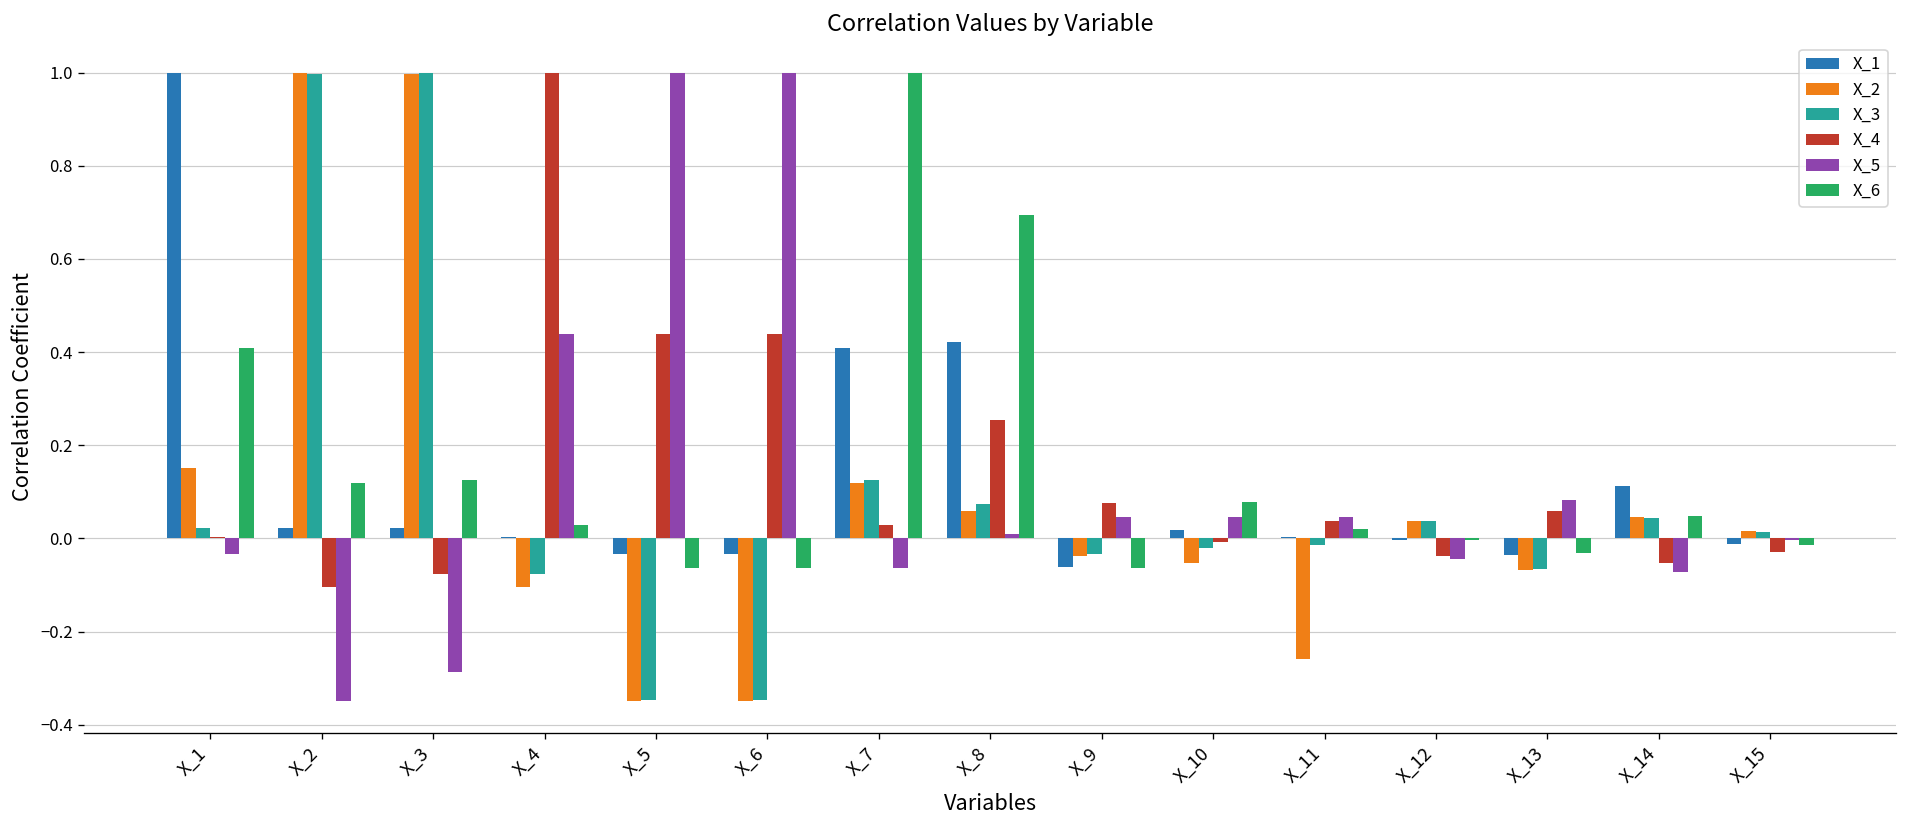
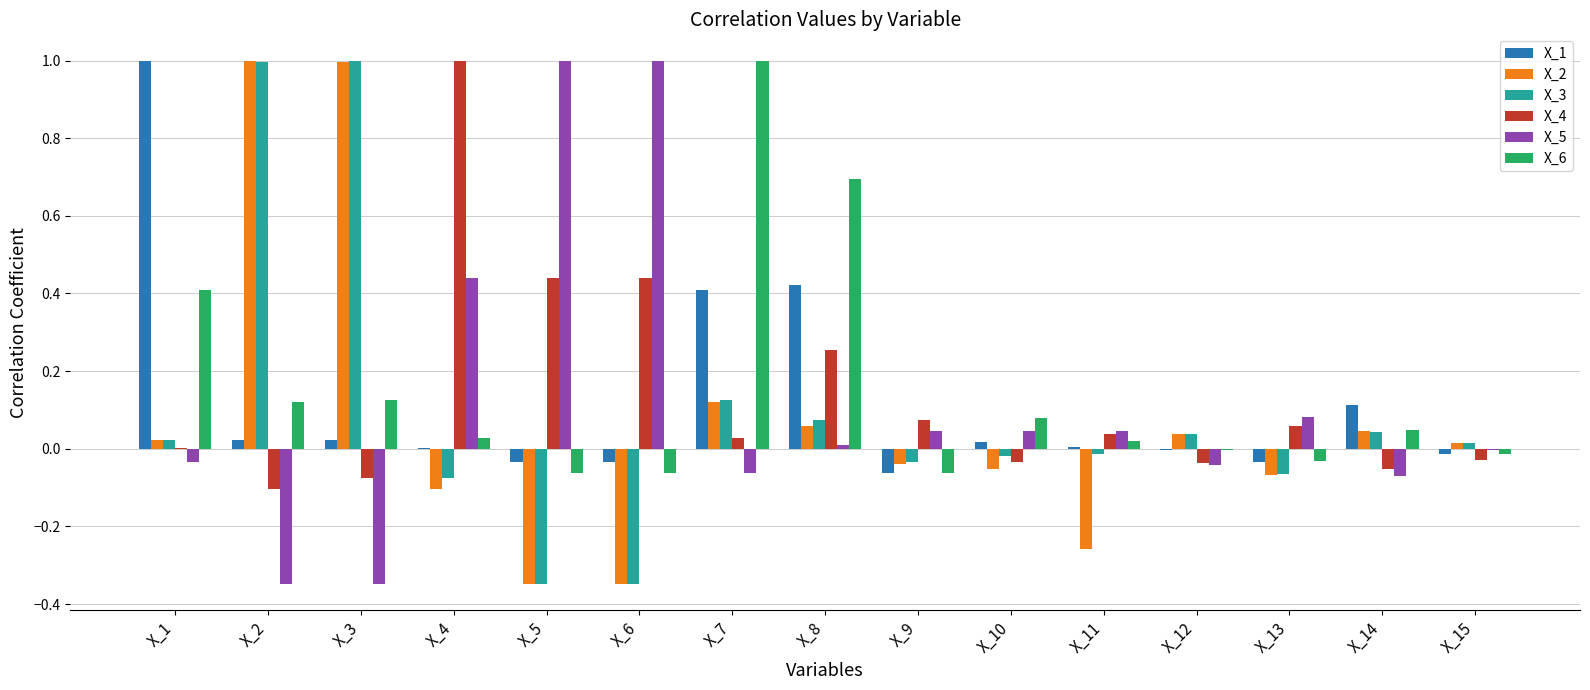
  {
    "X_2": {
-     "X_1": 0.15,
+     "X_1": 0.02,
      "X_2": 1.00,
      "X_3": 1.00,
      "X_4": -0.10,
      "X_5": -0.35,
      "X_6": -0.35,
      "X_7": 0.12,
      "X_8": 0.06,
      "X_9": -0.04,
      "X_10": -0.05,
      "X_11": -0.26,
      "X_12": 0.04,
      "X_13": -0.07,
      "X_14": 0.05,
      "X_15": 0.02
    },
    "X_4": {
      "X_2": -0.10,
      "X_3": -0.08,
      "X_4": 1.00,
      "X_5": 0.44,
      "X_6": 0.44,
      "X_7": 0.03,
      "X_8": 0.25,
      "X_9": 0.08,
-     "X_10": -0.01,
+     "X_10": -0.03,
      "X_11": 0.04,
      "X_12": -0.04,
      "X_13": 0.06,
      "X_14": -0.05,
      "X_15": -0.03
    },
    "X_5": {
      "X_1": -0.03,
      "X_2": -0.35,
-     "X_3": -0.29,
+     "X_3": -0.35,
      "X_4": 0.44,
      "X_5": 1.00,
      "X_6": 1.00,
      "X_7": -0.06,
      "X_8": 0.01,
      "X_9": 0.05,
      "X_10": 0.05,
      "X_11": 0.05,
      "X_12": -0.04,
      "X_13": 0.08,
      "X_14": -0.07
    }
  }
